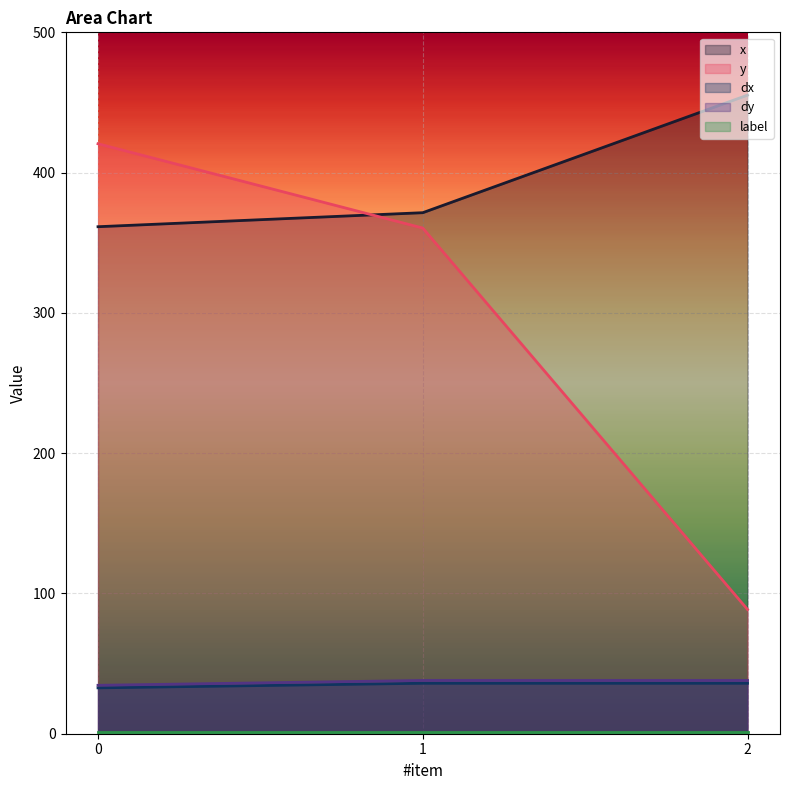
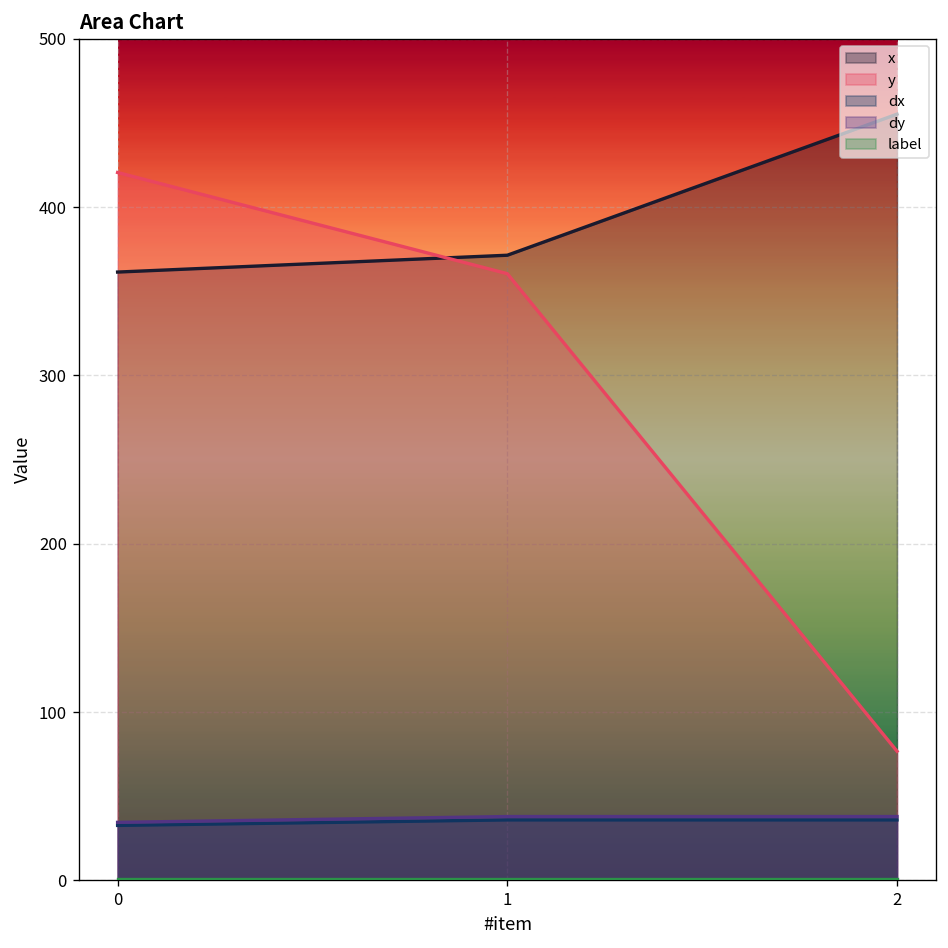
  {
    "y": {
      "0": 421,
      "1": 360,
-     "2": 89
+     "2": 77
    }
  }
